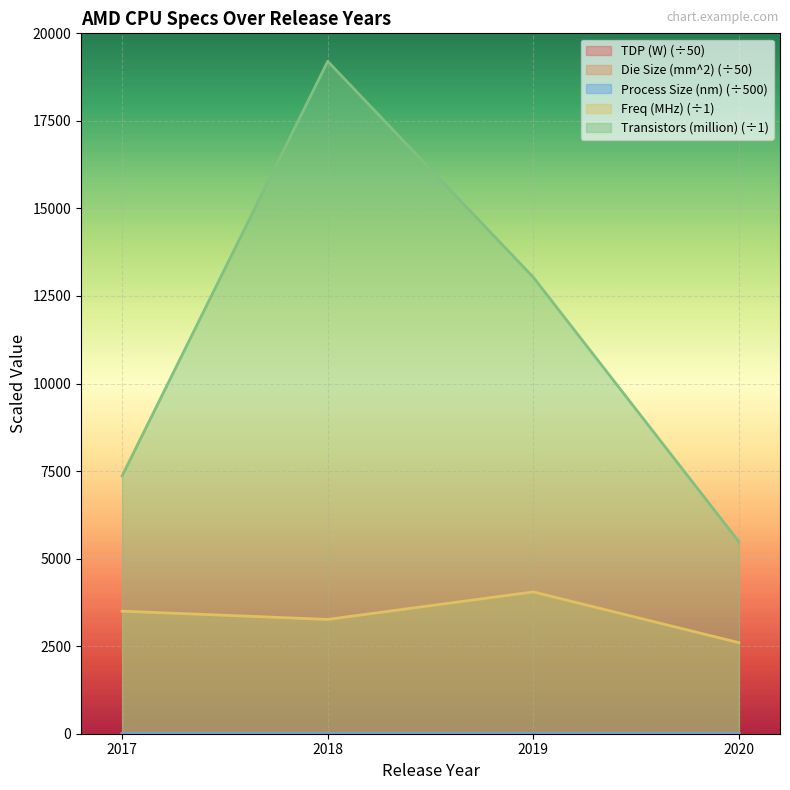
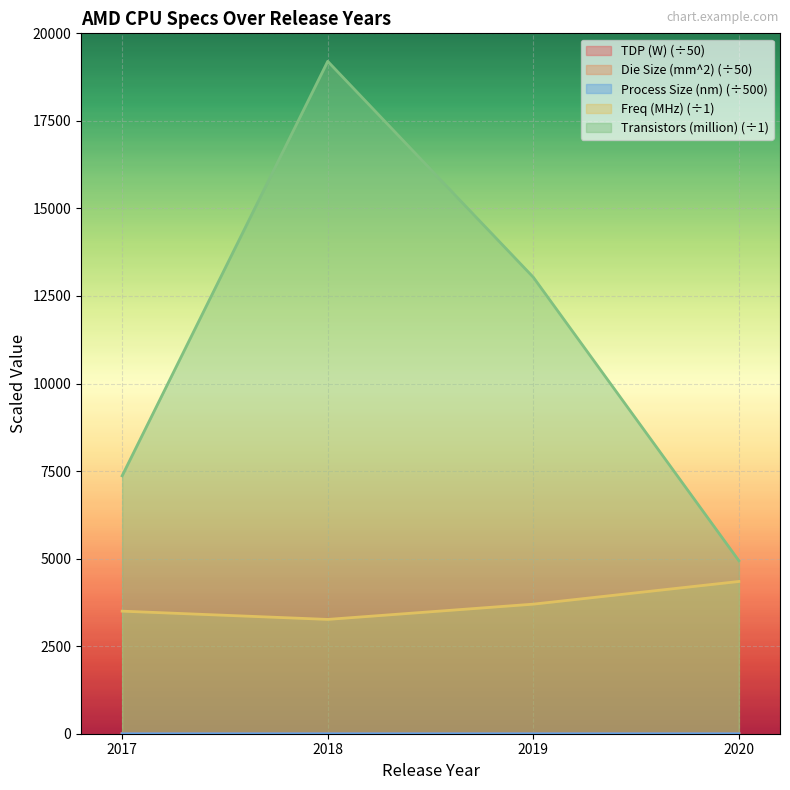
  {
    "Process Size (nm) (÷500)": {
      "2017": 0,
      "2018": 0,
      "2019": 0,
      "2020": 0
    },
    "Freq (MHz) (÷1)": {
      "2017": 3500,
      "2018": 3300,
-     "2019": 4000,
-     "2020": 2600
+     "2019": 3700,
+     "2020": 4300
    },
    "Transistors (million) (÷1)": {
      "2017": 7400,
      "2018": 19200,
      "2019": 13000,
-     "2020": 5500
+     "2020": 4900
    }
  }
